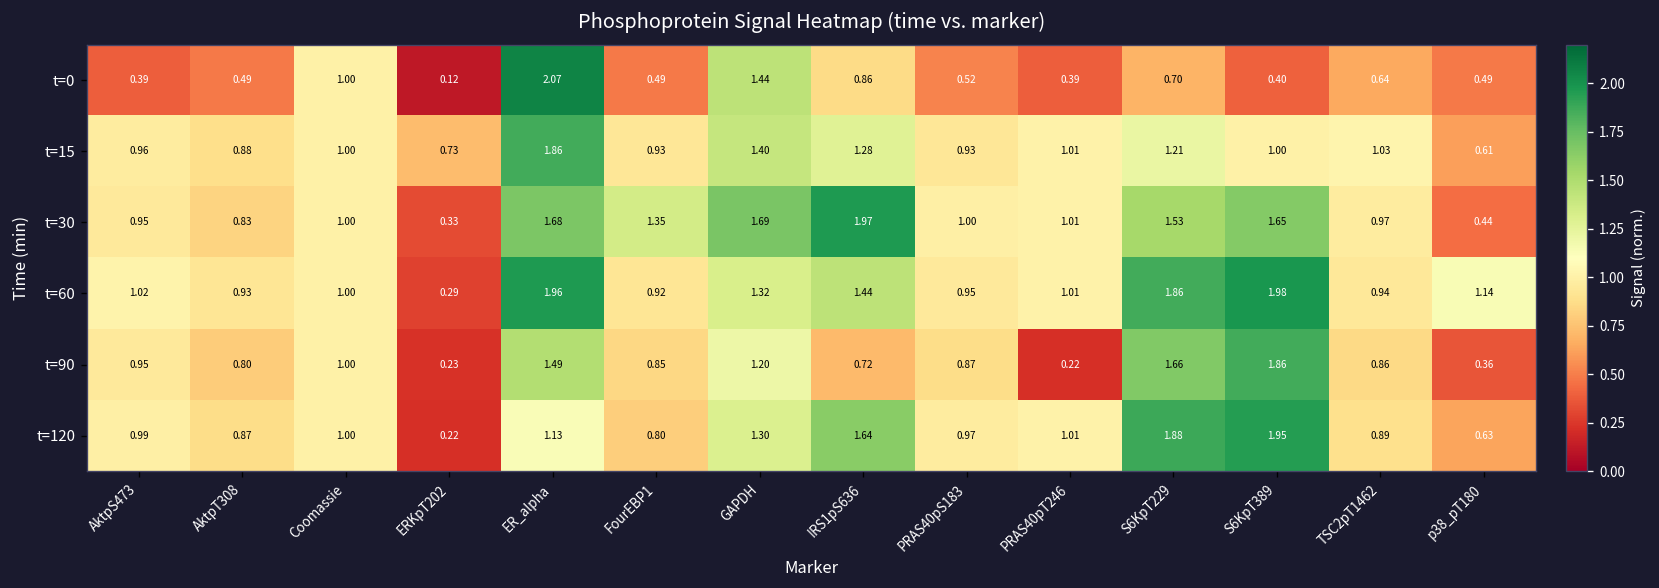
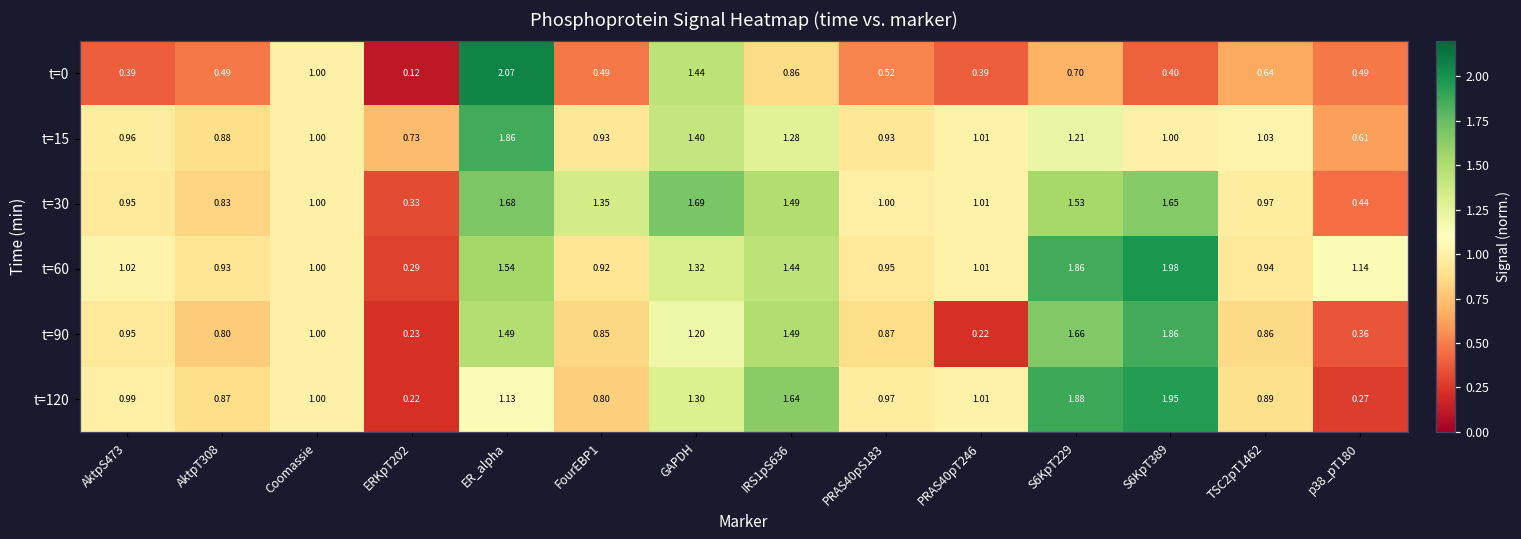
  {
    "t=0": {
      "AktpS473": 0.39,
      "AktpT308": 0.49,
      "Coomassie": 1.00,
      "ERKpT202": 0.12,
      "ER_alpha": 2.07,
      "FourEBP1": 0.49,
      "GAPDH": 1.44,
      "IRS1pS636": 0.86,
      "PRAS40pS183": 0.52,
      "PRAS40pT246": 0.39,
      "S6KpT229": 0.70,
      "S6KpT389": 0.40,
      "TSC2pT1462": 0.64,
      "p38_pT180": 0.49
    },
    "t=15": {
      "AktpS473": 0.96,
      "AktpT308": 0.88,
      "Coomassie": 1.00,
      "ERKpT202": 0.73,
      "ER_alpha": 1.86,
      "FourEBP1": 0.93,
      "GAPDH": 1.40,
      "IRS1pS636": 1.28,
      "PRAS40pS183": 0.93,
      "PRAS40pT246": 1.01,
      "S6KpT229": 1.21,
      "S6KpT389": 1.00,
      "TSC2pT1462": 1.03,
      "p38_pT180": 0.61
    },
    "t=30": {
      "AktpS473": 0.95,
      "AktpT308": 0.83,
      "Coomassie": 1.00,
      "ERKpT202": 0.33,
      "ER_alpha": 1.68,
      "FourEBP1": 1.35,
      "GAPDH": 1.69,
-     "IRS1pS636": 1.97,
+     "IRS1pS636": 1.49,
      "PRAS40pS183": 1.00,
      "PRAS40pT246": 1.01,
      "S6KpT229": 1.53,
      "S6KpT389": 1.65,
      "TSC2pT1462": 0.97,
      "p38_pT180": 0.44
    },
    "t=60": {
      "AktpS473": 1.02,
      "AktpT308": 0.93,
      "Coomassie": 1.00,
      "ERKpT202": 0.29,
-     "ER_alpha": 1.96,
+     "ER_alpha": 1.54,
      "FourEBP1": 0.92,
      "GAPDH": 1.32,
      "IRS1pS636": 1.44,
      "PRAS40pS183": 0.95,
      "PRAS40pT246": 1.01,
      "S6KpT229": 1.86,
      "S6KpT389": 1.98,
      "TSC2pT1462": 0.94,
      "p38_pT180": 1.14
    },
    "t=90": {
      "AktpS473": 0.95,
      "AktpT308": 0.80,
      "Coomassie": 1.00,
      "ERKpT202": 0.23,
      "ER_alpha": 1.49,
      "FourEBP1": 0.85,
      "GAPDH": 1.20,
-     "IRS1pS636": 0.72,
+     "IRS1pS636": 1.49,
      "PRAS40pS183": 0.87,
      "PRAS40pT246": 0.22,
      "S6KpT229": 1.66,
      "S6KpT389": 1.86,
      "TSC2pT1462": 0.86,
      "p38_pT180": 0.36
    },
    "t=120": {
      "AktpS473": 0.99,
      "AktpT308": 0.87,
      "Coomassie": 1.00,
      "ERKpT202": 0.22,
      "ER_alpha": 1.13,
      "FourEBP1": 0.80,
      "GAPDH": 1.30,
      "IRS1pS636": 1.64,
      "PRAS40pS183": 0.97,
      "PRAS40pT246": 1.01,
      "S6KpT229": 1.88,
      "S6KpT389": 1.95,
      "TSC2pT1462": 0.89,
-     "p38_pT180": 0.63
+     "p38_pT180": 0.27
    }
  }
